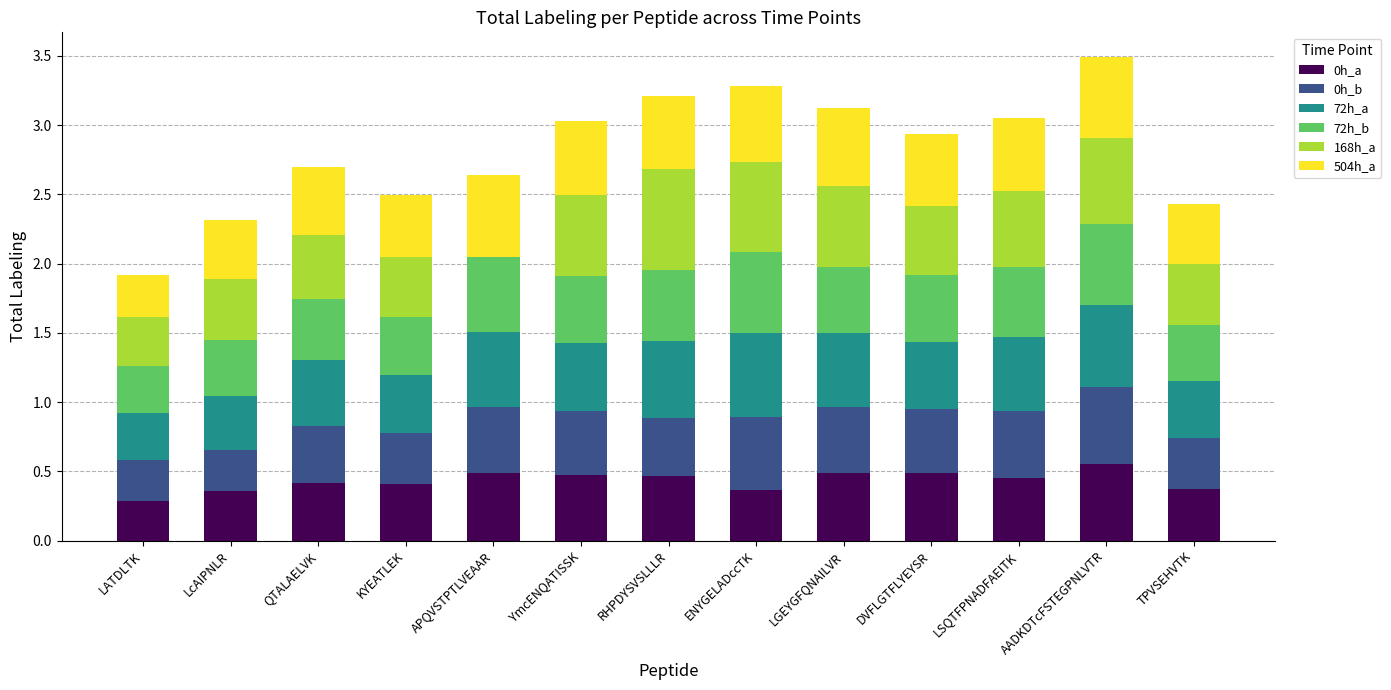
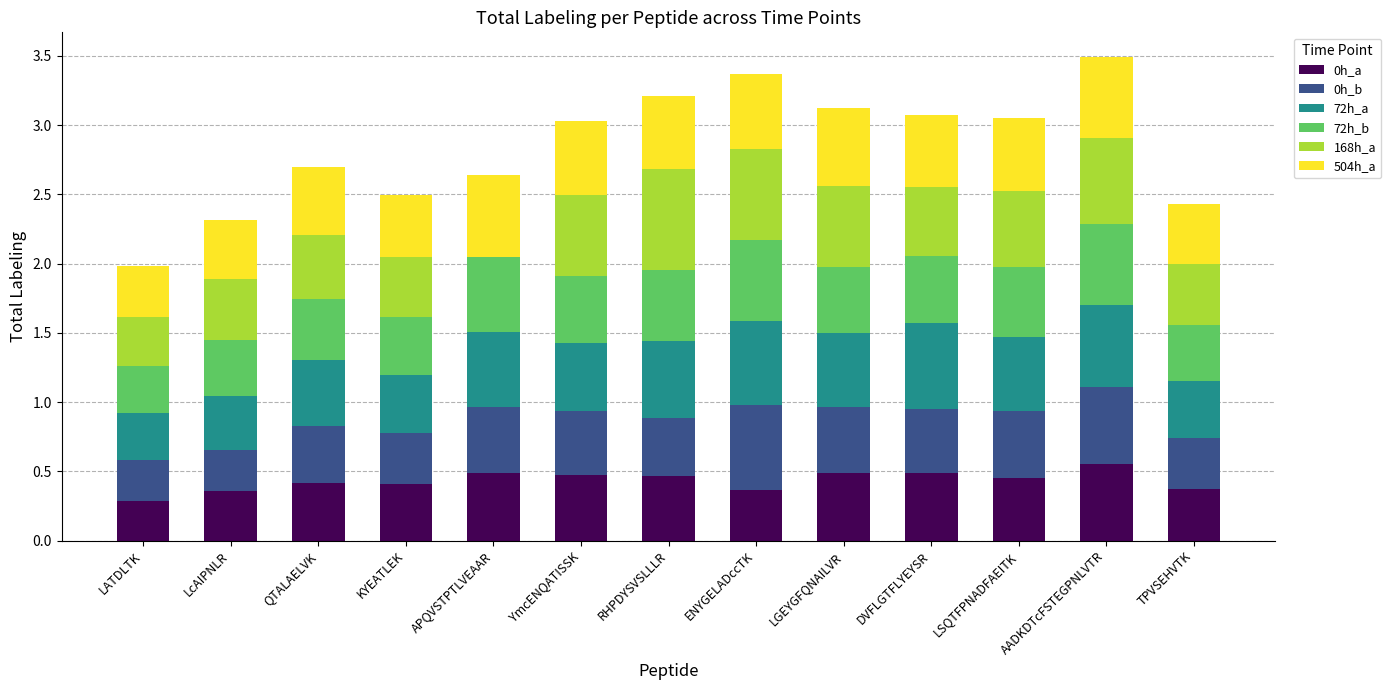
  {
    "0h_a": {
      "LATDLTK": 0.29,
      "LcAIPNLR": 0.36,
      "QTALAELVK": 0.42,
      "KYEATLEK": 0.41,
      "APQVSTPTLVEAAR": 0.49,
      "YmcENQATISSK": 0.47,
      "RHPDYSVSLLLR": 0.47,
      "ENYGELADccTK": 0.36,
      "LGEYGFQNAILVR": 0.49,
      "DVFLGTFLYEYSR": 0.49,
      "LSQTFPNADFAEITK": 0.45,
      "AADKDTcFSTEGPNLVTR": 0.55,
      "TPVSEHVTK": 0.37
    },
    "0h_b": {
      "LATDLTK": 0.30,
      "LcAIPNLR": 0.29,
      "QTALAELVK": 0.41,
      "KYEATLEK": 0.37,
      "APQVSTPTLVEAAR": 0.47,
      "YmcENQATISSK": 0.46,
      "RHPDYSVSLLLR": 0.42,
-     "ENYGELADccTK": 0.53,
+     "ENYGELADccTK": 0.61,
      "LGEYGFQNAILVR": 0.48,
      "DVFLGTFLYEYSR": 0.46,
      "LSQTFPNADFAEITK": 0.48,
      "AADKDTcFSTEGPNLVTR": 0.56,
      "TPVSEHVTK": 0.36
    },
    "72h_a": {
      "LATDLTK": 0.34,
      "LcAIPNLR": 0.39,
      "QTALAELVK": 0.48,
      "KYEATLEK": 0.42,
      "APQVSTPTLVEAAR": 0.54,
      "YmcENQATISSK": 0.49,
      "RHPDYSVSLLLR": 0.56,
      "ENYGELADccTK": 0.61,
      "LGEYGFQNAILVR": 0.53,
-     "DVFLGTFLYEYSR": 0.49,
+     "DVFLGTFLYEYSR": 0.62,
      "LSQTFPNADFAEITK": 0.53,
      "AADKDTcFSTEGPNLVTR": 0.60,
      "TPVSEHVTK": 0.41
    },
    "72h_b": {
      "LATDLTK": 0.34,
      "LcAIPNLR": 0.41,
      "QTALAELVK": 0.45,
      "KYEATLEK": 0.42,
      "APQVSTPTLVEAAR": 0.55,
      "YmcENQATISSK": 0.49,
      "RHPDYSVSLLLR": 0.51,
      "ENYGELADccTK": 0.59,
      "LGEYGFQNAILVR": 0.48,
      "DVFLGTFLYEYSR": 0.49,
      "LSQTFPNADFAEITK": 0.51,
      "AADKDTcFSTEGPNLVTR": 0.58,
      "TPVSEHVTK": 0.41
    },
    "168h_a": {
      "LATDLTK": 0.36,
      "LcAIPNLR": 0.44,
      "QTALAELVK": 0.46,
      "KYEATLEK": 0.43,
      "APQVSTPTLVEAAR": 0.00,
      "YmcENQATISSK": 0.58,
      "RHPDYSVSLLLR": 0.73,
      "ENYGELADccTK": 0.65,
      "LGEYGFQNAILVR": 0.58,
      "DVFLGTFLYEYSR": 0.50,
      "LSQTFPNADFAEITK": 0.54,
      "AADKDTcFSTEGPNLVTR": 0.62,
      "TPVSEHVTK": 0.44
    },
    "504h_a": {
-     "LATDLTK": 0.30,
+     "LATDLTK": 0.36,
      "LcAIPNLR": 0.43,
      "QTALAELVK": 0.50,
      "KYEATLEK": 0.45,
      "APQVSTPTLVEAAR": 0.59,
      "YmcENQATISSK": 0.53,
      "RHPDYSVSLLLR": 0.53,
      "ENYGELADccTK": 0.55,
      "LGEYGFQNAILVR": 0.56,
      "DVFLGTFLYEYSR": 0.52,
      "LSQTFPNADFAEITK": 0.53,
      "AADKDTcFSTEGPNLVTR": 0.59,
      "TPVSEHVTK": 0.44
    }
  }
